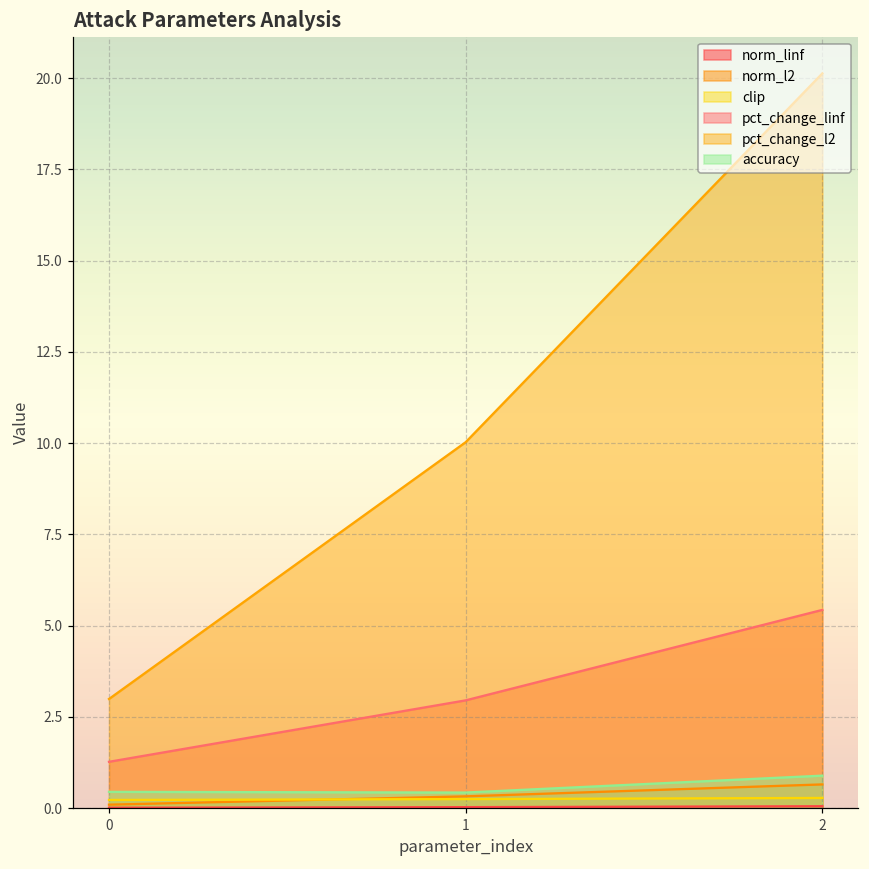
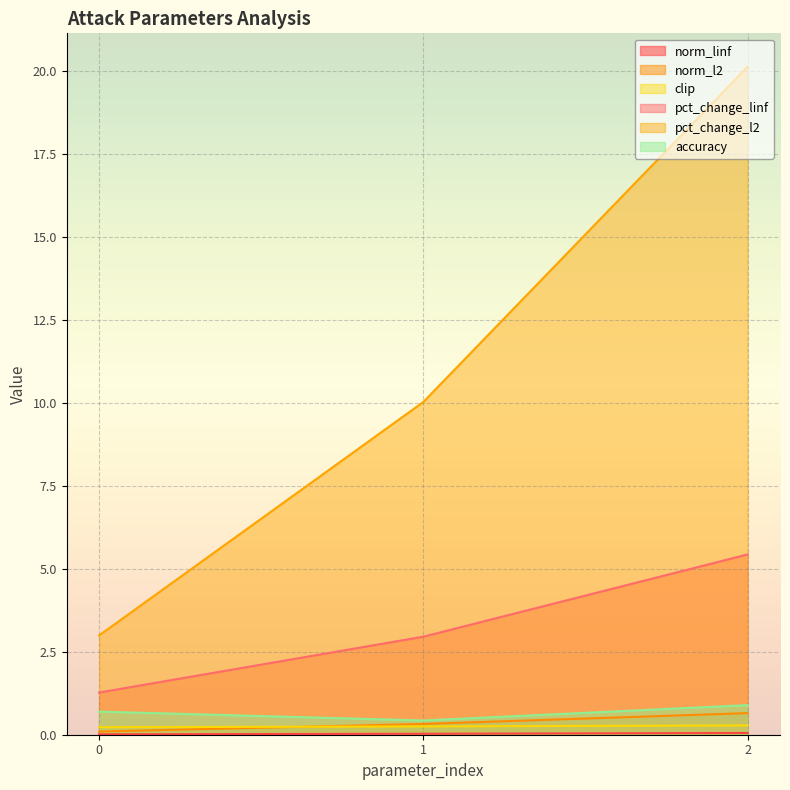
  {
    "accuracy": {
-     "0": 0.4,
+     "0": 0.7,
      "1": 0.4,
      "2": 0.9
    }
  }
